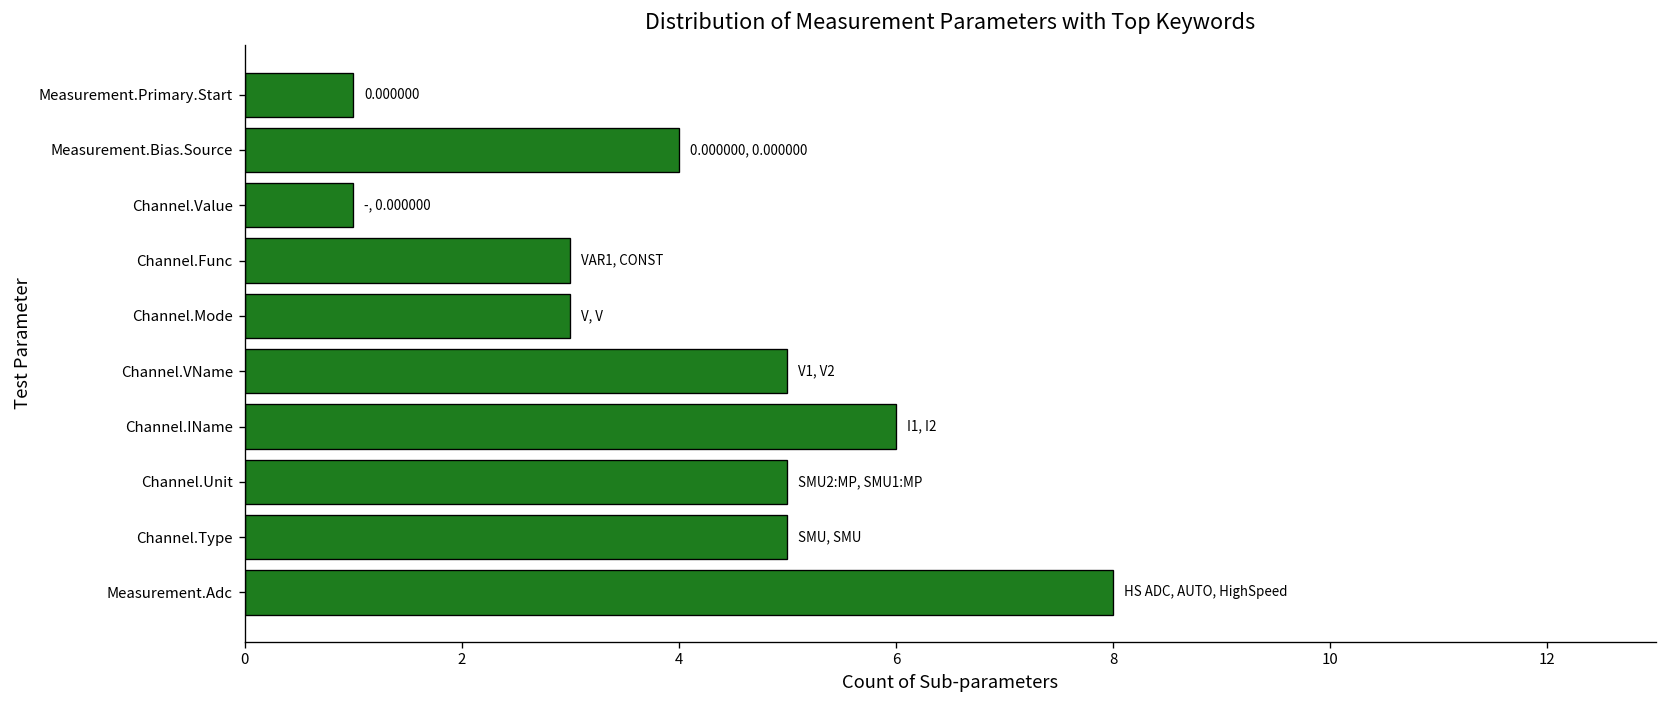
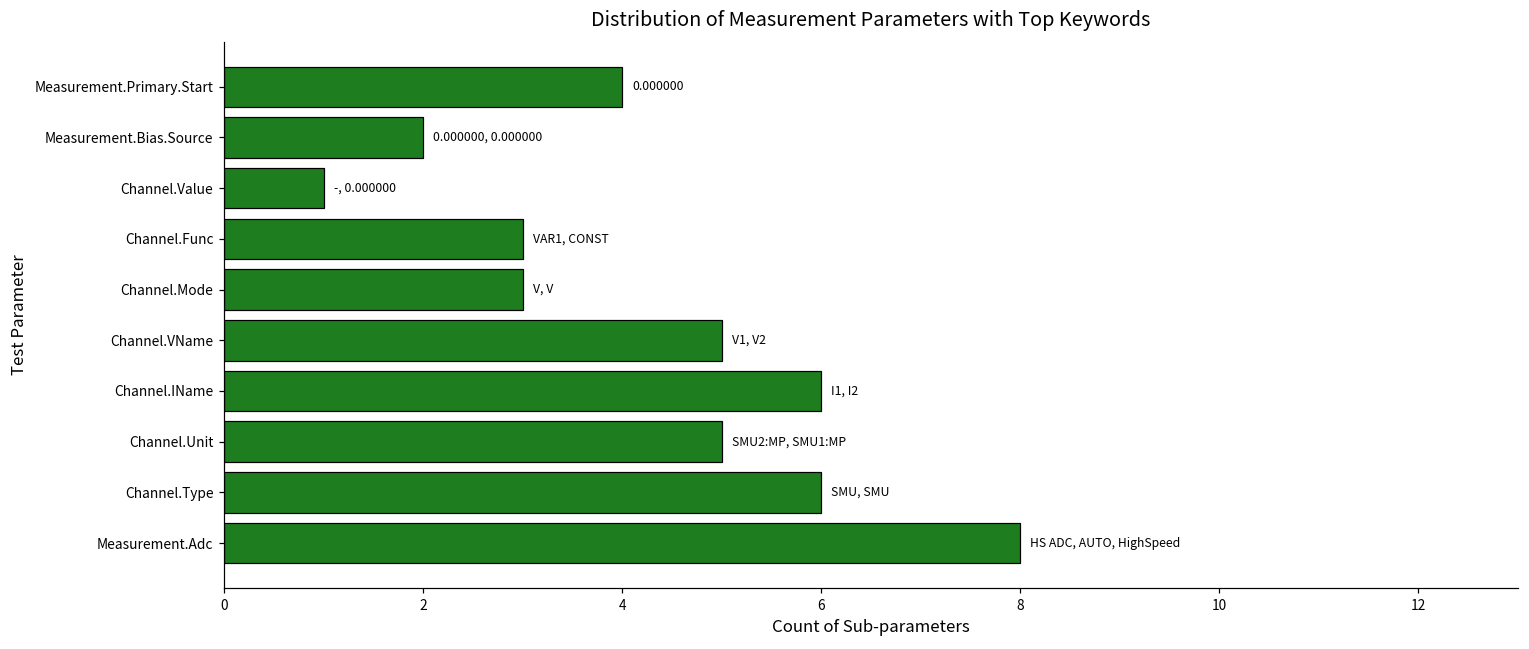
  {
-   "Measurement.Primary.Start": 1,
-   "Measurement.Bias.Source": 4,
+   "Measurement.Primary.Start": 4,
+   "Measurement.Bias.Source": 2,
    "Channel.Func": 3,
    "Channel.Mode": 3,
    "Channel.VName": 5,
    "Channel.IName": 6,
    "Channel.Unit": 5,
-   "Channel.Type": 5,
+   "Channel.Type": 6,
    "Measurement.Adc": 8
  }
